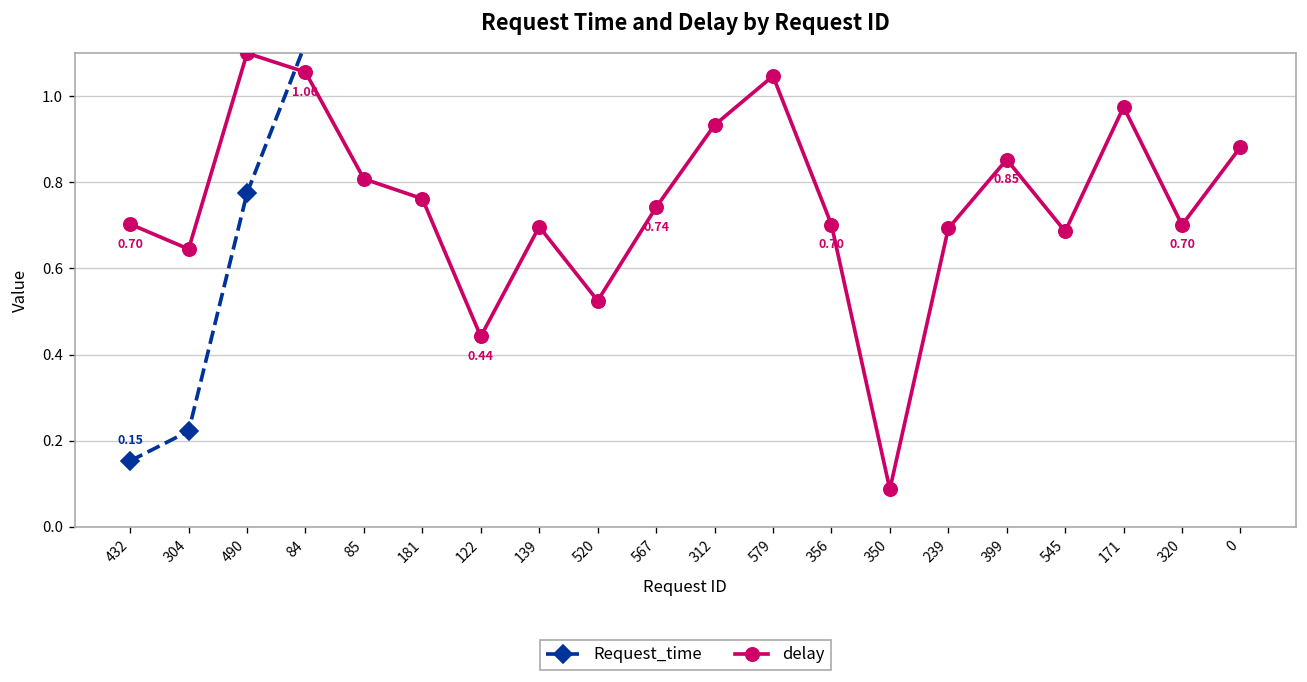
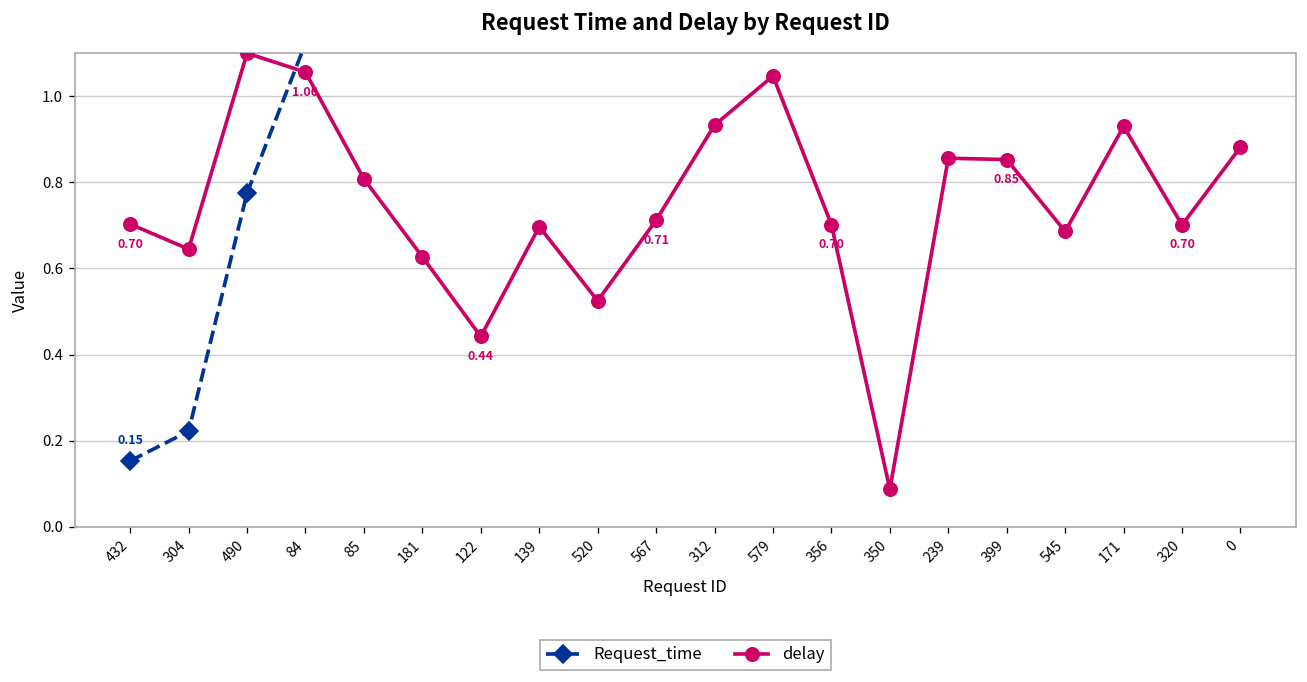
  {
    "Request_time": {
      "432": 0.15
    },
    "delay": {
      "432": 0.70,
      "84": 1.06,
-     "181": 0.76,
+     "181": 0.63,
      "122": 0.44,
-     "567": 0.74,
+     "567": 0.71,
      "356": 0.70,
-     "239": 0.69,
+     "239": 0.86,
      "399": 0.85,
-     "171": 0.98,
+     "171": 0.93,
      "320": 0.70
    }
  }
